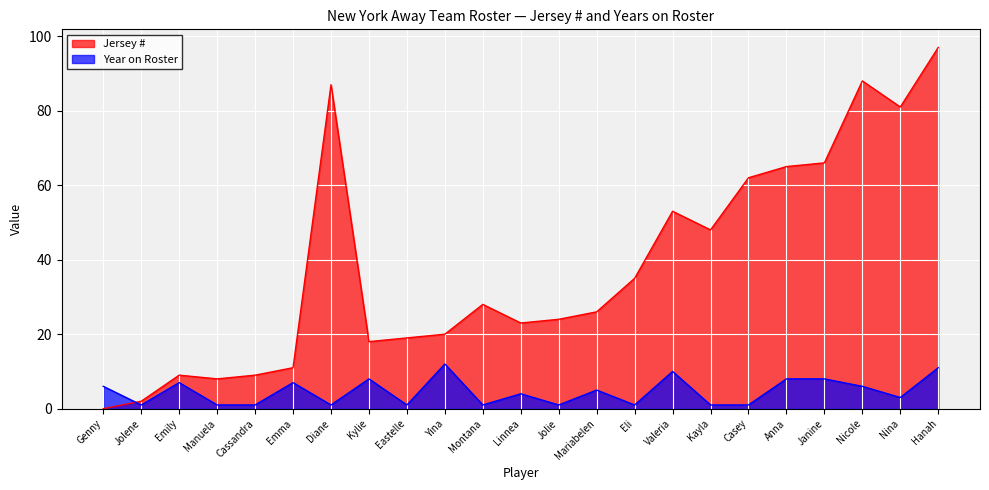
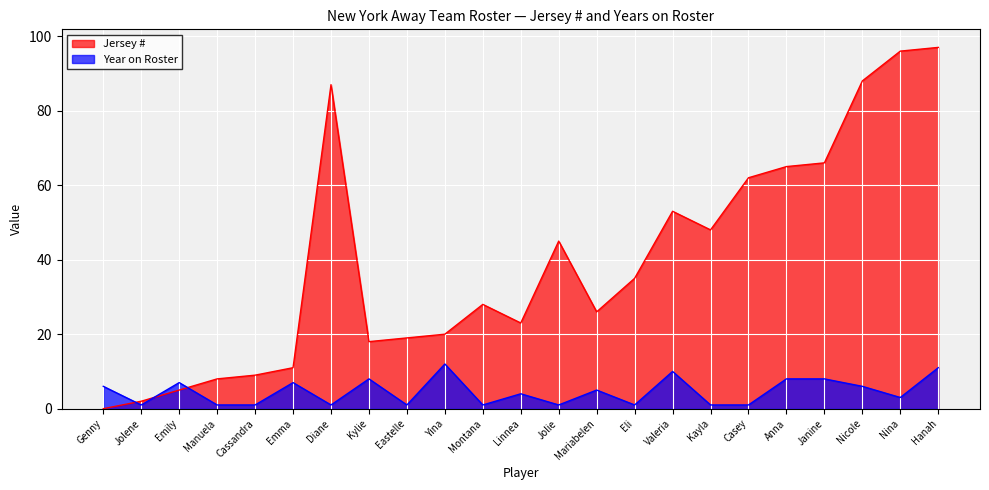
  {
    "Jersey #": {
      "Genny": 0,
      "Jolene": 2,
-     "Emily": 9,
+     "Emily": 5,
      "Manuela": 8,
      "Cassandra": 9,
      "Emma": 11,
      "Diane": 87,
      "Kylie": 18,
      "Eastelle": 19,
      "Yina": 20,
      "Montana": 28,
      "Linnea": 23,
-     "Jolie": 24,
+     "Jolie": 45,
      "Mariabelen": 26,
      "Eli": 35,
      "Valeria": 53,
      "Kayla": 48,
      "Casey": 62,
      "Anna": 65,
      "Janine": 66,
      "Nicole": 88,
-     "Nina": 81,
+     "Nina": 96,
      "Hanah": 97
    },
    "Year on Roster": {
      "Genny": 6,
      "Jolene": 1,
      "Emily": 7,
      "Manuela": 1,
      "Cassandra": 1,
      "Emma": 7,
      "Diane": 1,
      "Kylie": 8,
      "Eastelle": 1,
      "Yina": 12,
      "Montana": 1,
      "Linnea": 4,
      "Jolie": 1,
      "Mariabelen": 5,
      "Eli": 1,
      "Valeria": 10,
      "Kayla": 1,
      "Casey": 1,
      "Anna": 8,
      "Janine": 8,
      "Nicole": 6,
      "Nina": 3,
      "Hanah": 11
    }
  }
